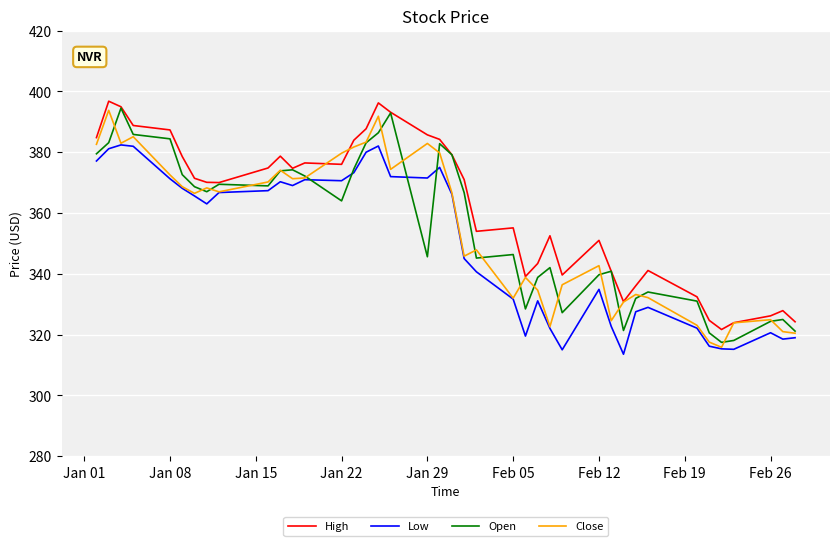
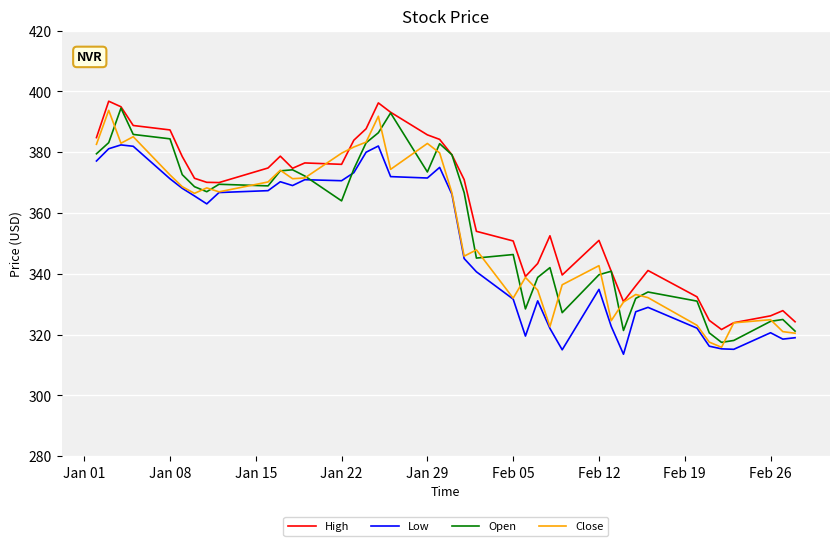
  {
    "High": {
      "Jan 08": 387,
      "Jan 22": 376,
      "Jan 29": 386,
-     "Feb 05": 355,
+     "Feb 05": 351,
      "Feb 12": 351,
      "Feb 26": 326
    },
    "Low": {
      "Jan 08": 371,
      "Jan 22": 371,
      "Jan 29": 372,
      "Feb 12": 335,
      "Feb 26": 321
    },
    "Open": {
      "Jan 08": 384,
      "Jan 22": 364,
-     "Jan 29": 346,
+     "Jan 29": 374,
      "Feb 05": 346,
      "Feb 12": 340
    },
    "Close": {
      "Jan 08": 373,
      "Jan 22": 380,
      "Jan 29": 383,
      "Feb 12": 343
    }
  }
